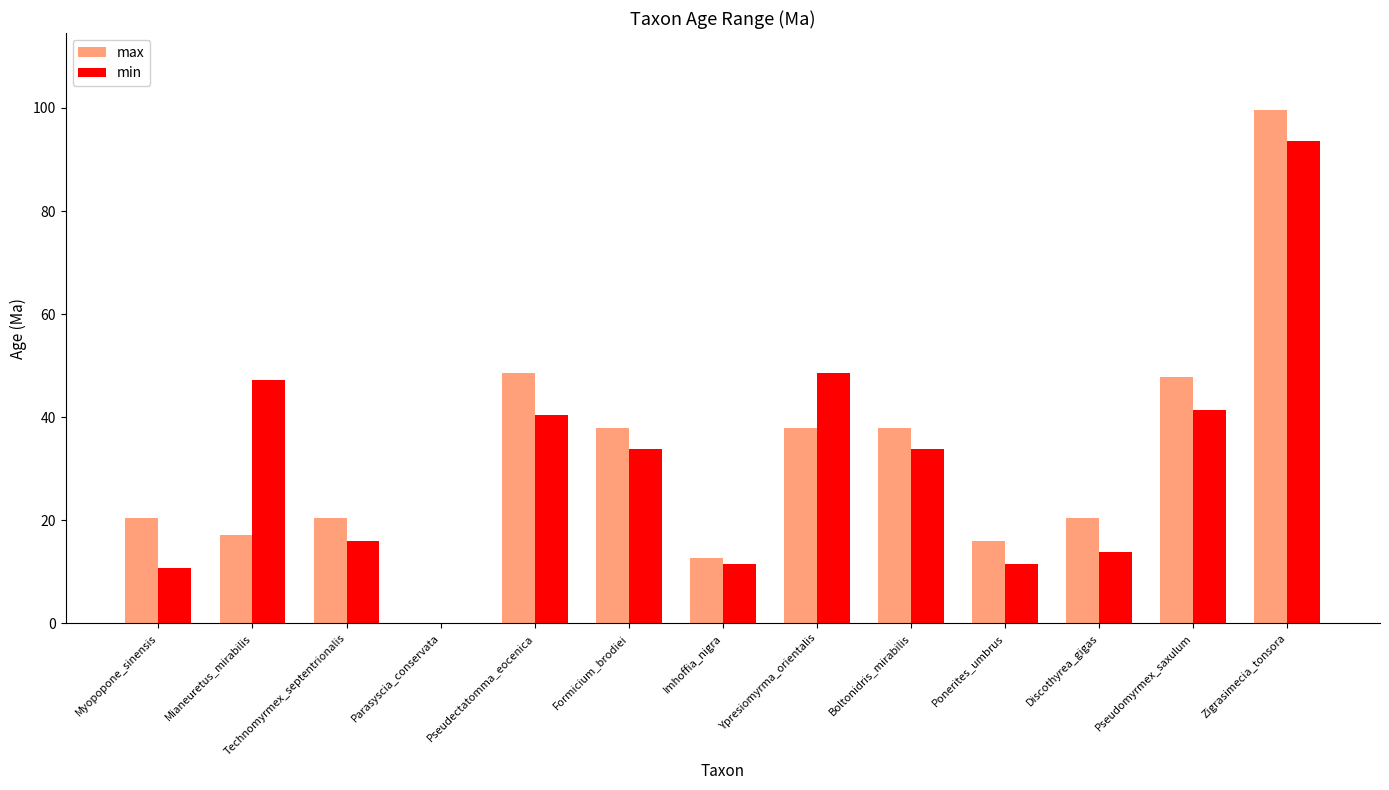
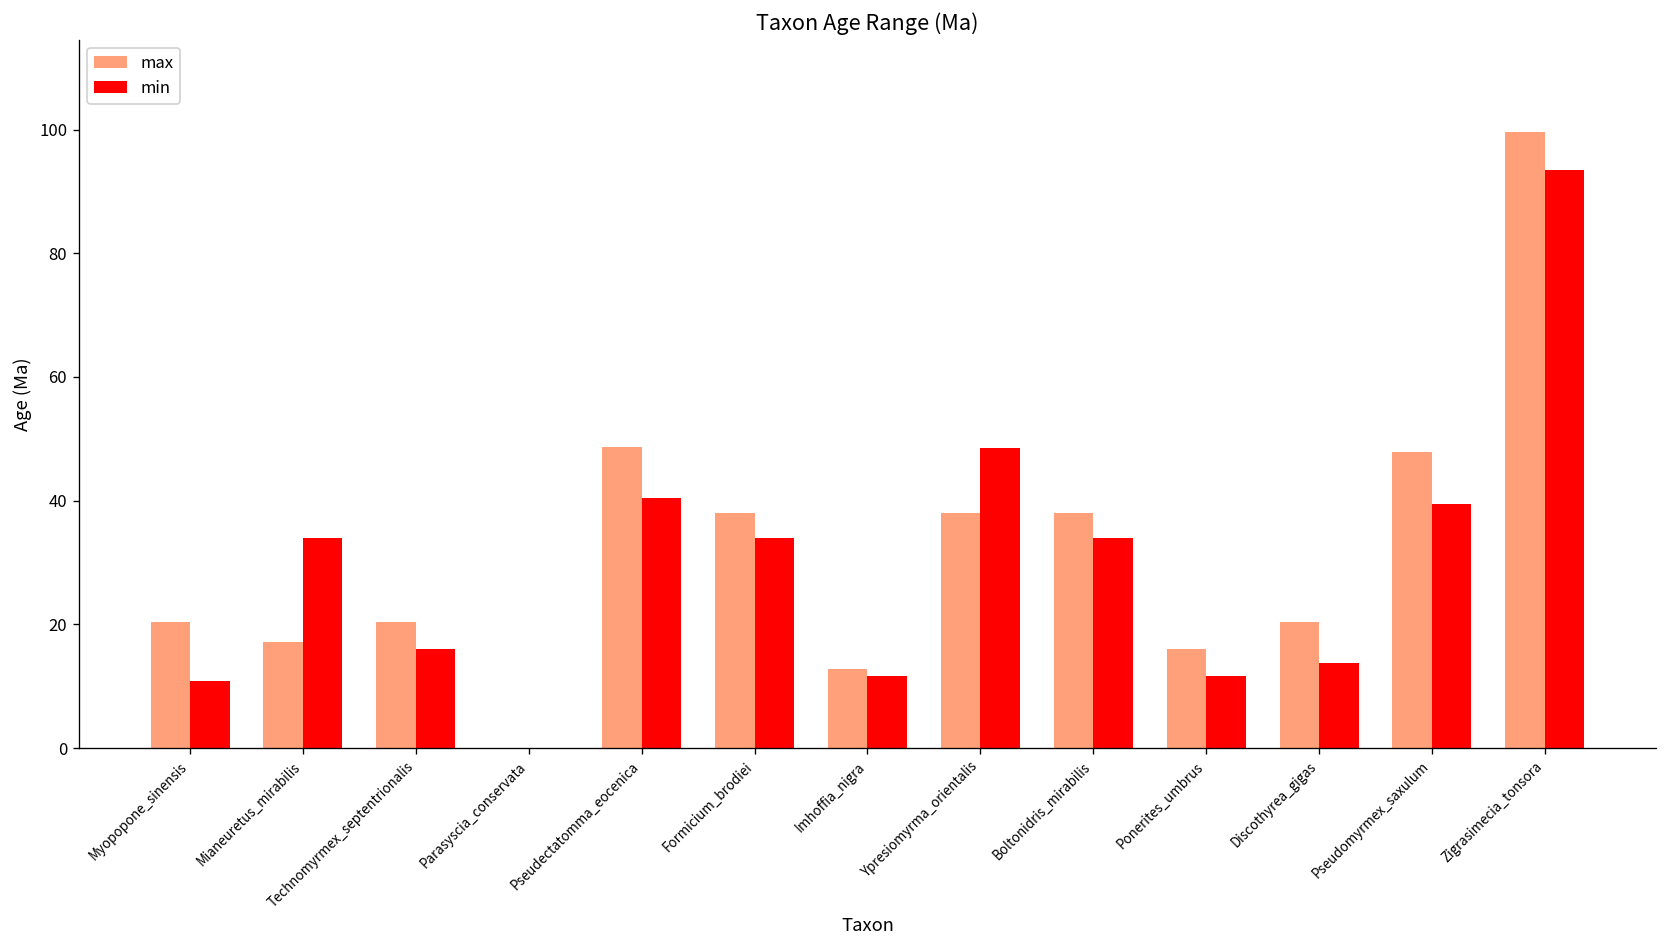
  {
    "max": {
      "Myopopone_sinensis": 20,
      "Mianeuretus_mirabilis": 17,
      "Technomyrmex_septentrionalis": 20,
      "Pseudectatomma_eocenica": 49,
      "Formicium_brodiei": 38,
      "Imhoffia_nigra": 13,
      "Ypresiomyrma_orientalis": 38,
      "Boltonidris_mirabilis": 38,
      "Ponerites_umbrus": 16,
      "Discothyrea_gigas": 20,
      "Pseudomyrmex_saxulum": 48,
      "Zigrasimecia_tonsora": 100
    },
    "min": {
      "Myopopone_sinensis": 11,
-     "Mianeuretus_mirabilis": 47,
+     "Mianeuretus_mirabilis": 34,
      "Technomyrmex_septentrionalis": 16,
      "Parasyscia_conservata": 0,
      "Pseudectatomma_eocenica": 40,
      "Formicium_brodiei": 34,
      "Imhoffia_nigra": 12,
      "Ypresiomyrma_orientalis": 49,
      "Boltonidris_mirabilis": 34,
      "Ponerites_umbrus": 12,
      "Discothyrea_gigas": 14,
-     "Pseudomyrmex_saxulum": 41,
+     "Pseudomyrmex_saxulum": 40,
      "Zigrasimecia_tonsora": 94
    }
  }
